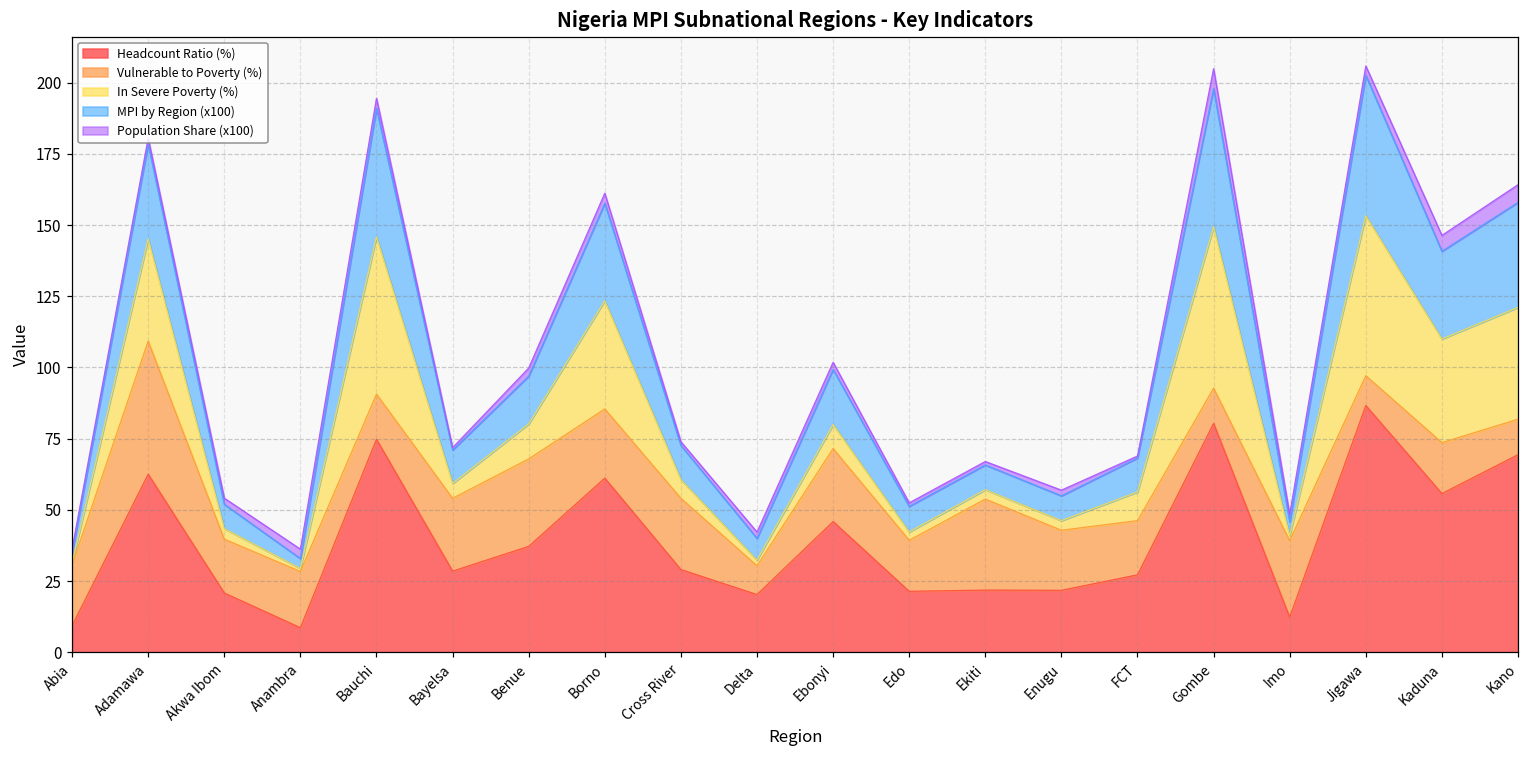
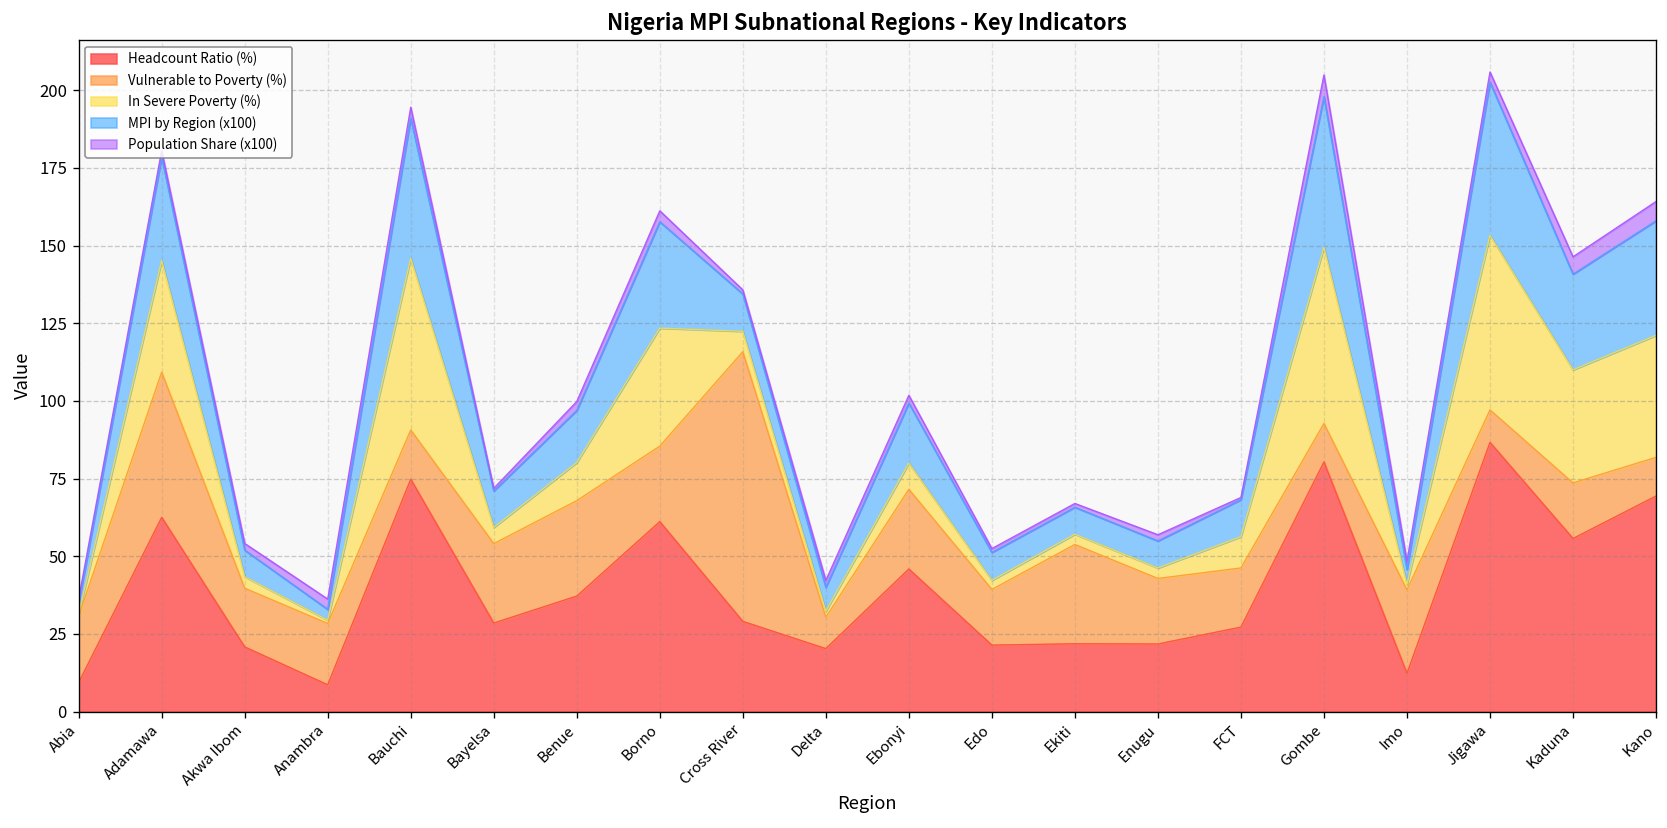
  {
    "Headcount Ratio (%)": {
      "Abia": 9,
      "Adamawa": 63,
      "Akwa Ibom": 21,
      "Anambra": 9,
      "Bauchi": 75,
      "Bayelsa": 28,
      "Benue": 37,
      "Borno": 61,
      "Cross River": 29,
      "Delta": 20,
      "Ebonyi": 46,
      "Edo": 21,
      "Ekiti": 22,
      "Enugu": 22,
      "FCT": 27,
      "Gombe": 80,
      "Imo": 12,
      "Jigawa": 87,
      "Kaduna": 56,
      "Kano": 69
    },
    "Vulnerable to Poverty (%)": {
      "Adamawa": 47,
      "Akwa Ibom": 19,
      "Anambra": 20,
      "Bauchi": 16,
      "Bayelsa": 26,
      "Benue": 31,
      "Borno": 24,
-     "Cross River": 25,
+     "Cross River": 87,
      "Delta": 10,
      "Ebonyi": 26,
      "Edo": 18,
      "Ekiti": 32,
      "Enugu": 21,
      "FCT": 19,
      "Gombe": 12,
      "Imo": 27,
      "Jigawa": 10,
      "Kaduna": 18,
      "Kano": 12
    },
    "In Severe Poverty (%)": {
      "Adamawa": 36,
      "Akwa Ibom": 4,
      "Anambra": 1,
      "Bauchi": 55,
      "Bayelsa": 5,
      "Benue": 12,
      "Borno": 38,
      "Cross River": 7,
      "Delta": 2,
      "Ebonyi": 8,
      "Edo": 3,
      "Ekiti": 3,
      "Enugu": 3,
      "FCT": 10,
      "Gombe": 57,
      "Imo": 2,
      "Jigawa": 56,
      "Kaduna": 36,
      "Kano": 39
    },
    "MPI by Region (x100)": {
      "Abia": 4,
      "Adamawa": 33,
      "Akwa Ibom": 9,
      "Anambra": 3,
      "Bauchi": 45,
      "Benue": 17,
      "Borno": 34,
      "Cross River": 12,
      "Delta": 8,
      "Ebonyi": 19,
      "Edo": 9,
      "Ekiti": 9,
      "Enugu": 9,
      "Gombe": 48,
      "Imo": 5,
      "Jigawa": 49,
      "Kaduna": 31,
      "Kano": 37
    },
    "Population Share (x100)": {
      "Abia": 1,
      "Adamawa": 2,
      "Akwa Ibom": 2,
      "Anambra": 3,
      "Bauchi": 4,
      "Benue": 3,
      "Borno": 4,
      "Cross River": 1,
      "Delta": 2,
      "Ebonyi": 3,
      "Edo": 1,
      "Ekiti": 1,
      "Enugu": 2,
      "Gombe": 7,
      "Imo": 3,
      "Jigawa": 3,
      "Kaduna": 6,
      "Kano": 6
    }
  }
